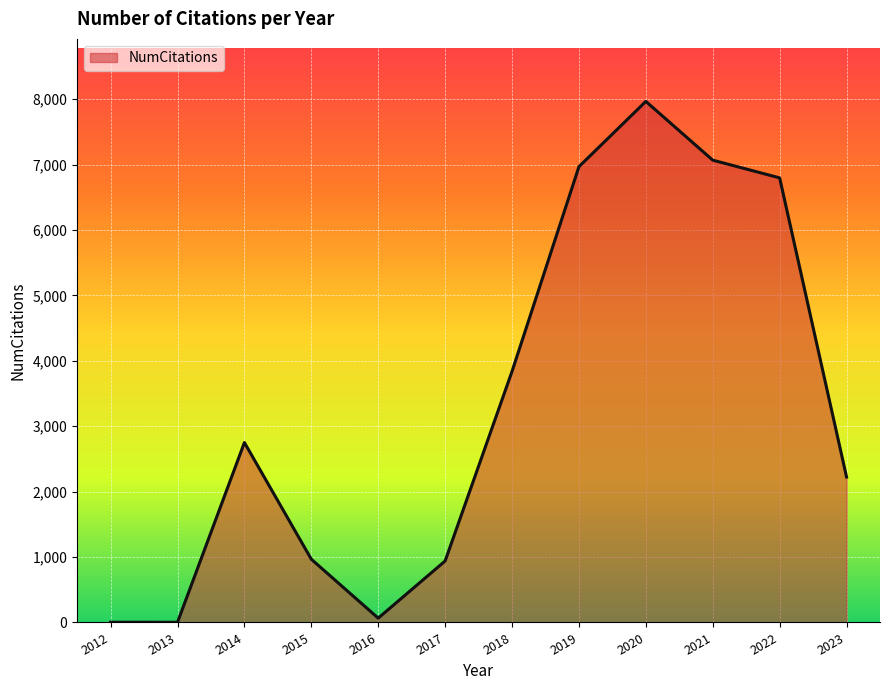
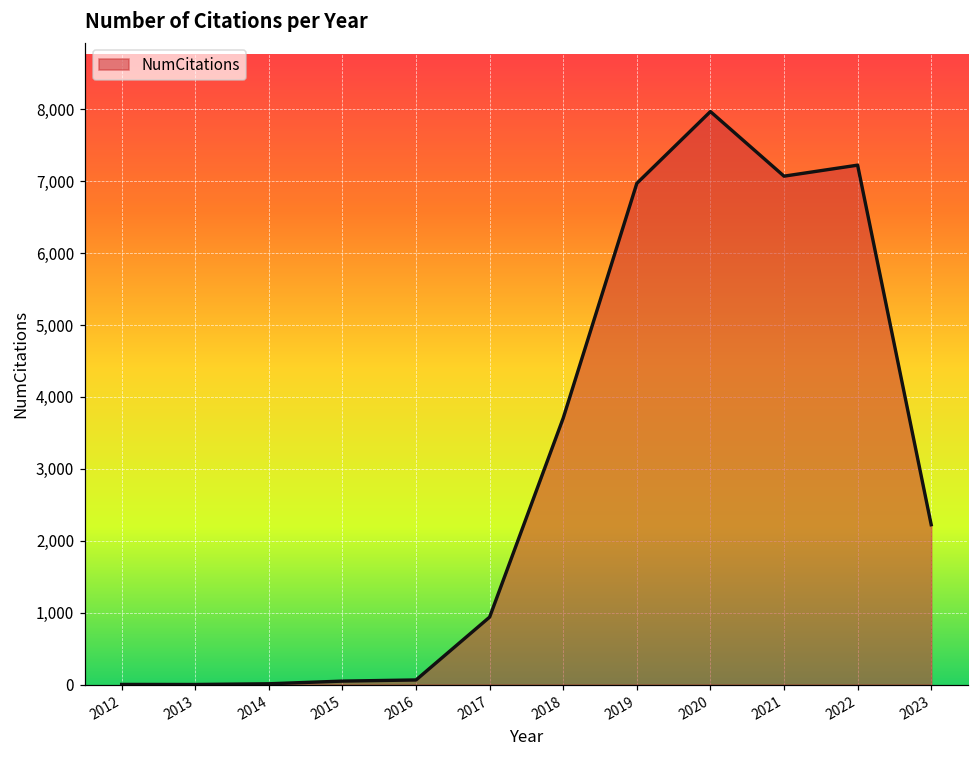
  {
    "2012": "0",
    "2013": "0",
-   "2014": "2,800",
-   "2015": "1,000",
+   "2014": "0",
+   "2015": "100",
    "2016": "100",
    "2017": "900",
-   "2018": "3,800",
+   "2018": "3,700",
    "2019": "7,000",
    "2020": "8,000",
    "2021": "7,100",
-   "2022": "6,800",
+   "2022": "7,200",
    "2023": "2,200"
  }
